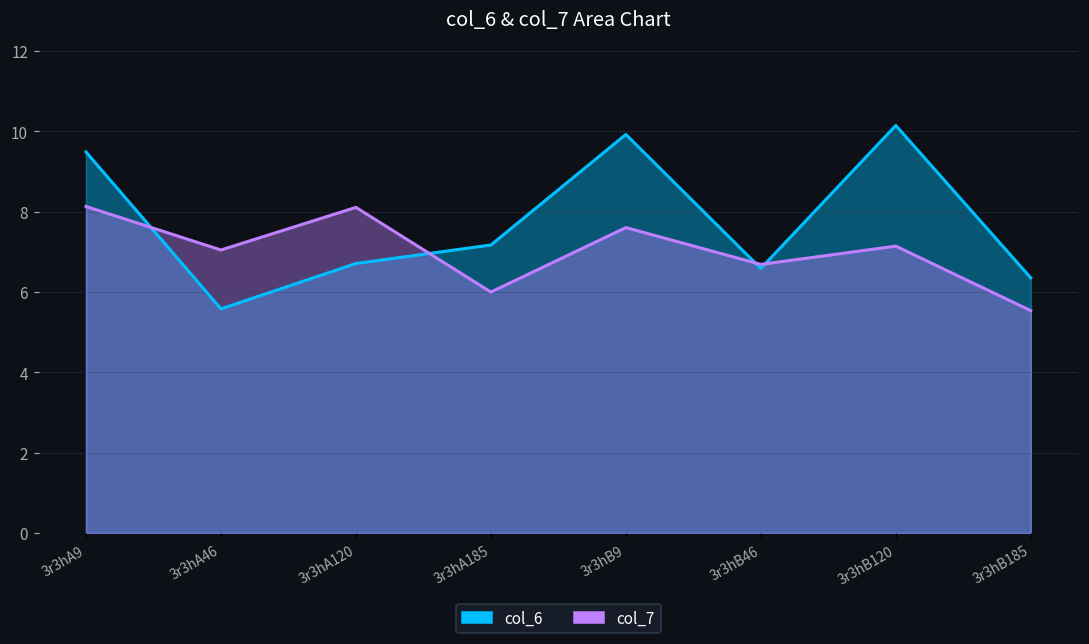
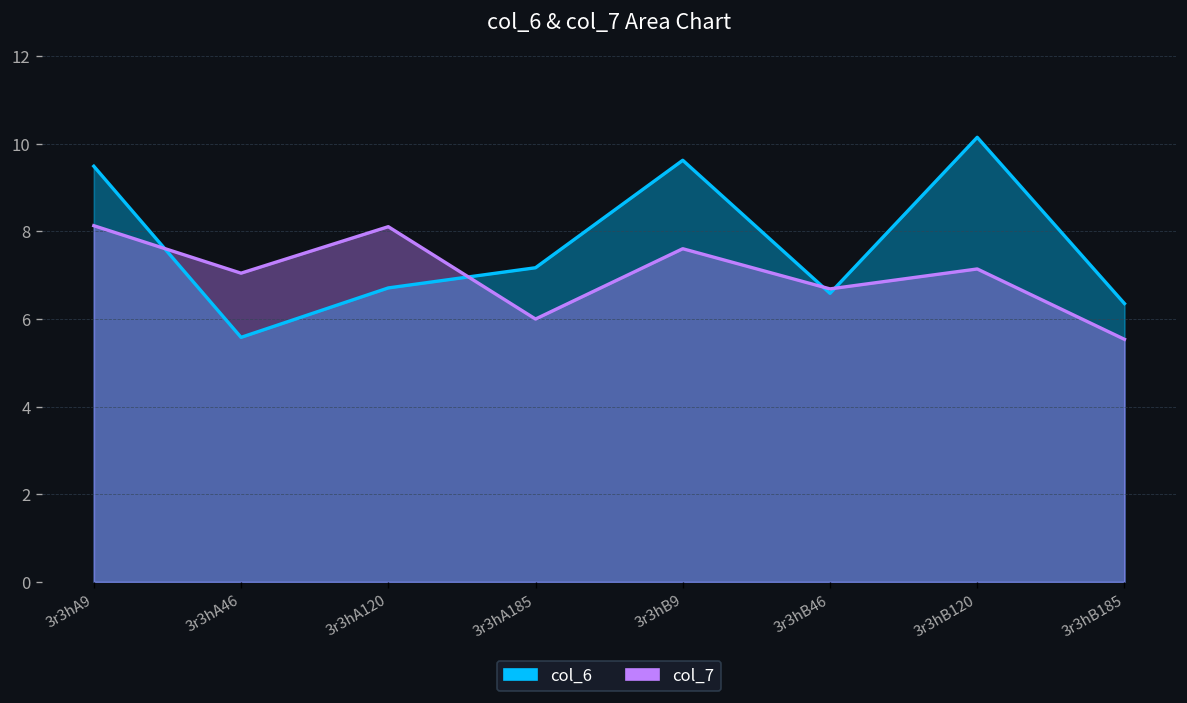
  {
    "col_6": {
      "3r3hA9": 9.5,
      "3r3hA46": 5.6,
      "3r3hA120": 6.7,
      "3r3hA185": 7.2,
-     "3r3hB9": 9.9,
+     "3r3hB9": 9.6,
      "3r3hB46": 6.6,
      "3r3hB120": 10.1,
      "3r3hB185": 6.4
    },
    "col_7": {
      "3r3hA9": 8.1,
      "3r3hA46": 7.0,
      "3r3hA120": 8.1,
      "3r3hA185": 6.0,
      "3r3hB9": 7.6,
      "3r3hB46": 6.7,
      "3r3hB120": 7.1,
      "3r3hB185": 5.5
    }
  }
